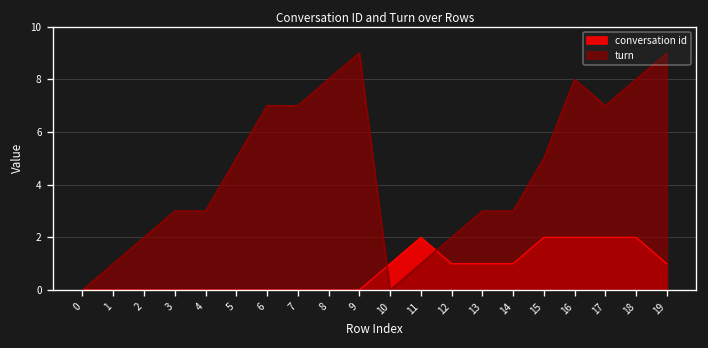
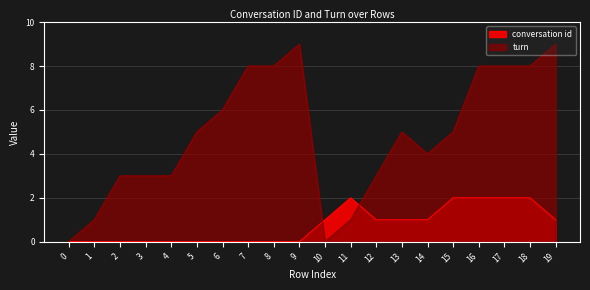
  {
    "conversation id": {
      "1": 0,
      "2": 0,
      "3": 0,
      "4": 0,
      "5": 0,
      "6": 0,
      "7": 0,
      "8": 0,
      "9": 0,
      "10": 1,
      "11": 2,
      "12": 1,
      "13": 1,
      "14": 1,
      "15": 2,
      "16": 2,
      "17": 2,
      "18": 2,
      "19": 1
    },
    "turn": {
      "1": 1,
-     "2": 2,
+     "2": 3,
      "3": 3,
      "4": 3,
      "5": 5,
-     "6": 7,
-     "7": 7,
+     "6": 6,
+     "7": 8,
      "8": 8,
      "9": 9,
      "10": 0,
      "11": 1,
-     "12": 2,
-     "13": 3,
-     "14": 3,
+     "12": 3,
+     "13": 5,
+     "14": 4,
      "15": 5,
      "16": 8,
-     "17": 7,
+     "17": 8,
      "18": 8
    }
  }
